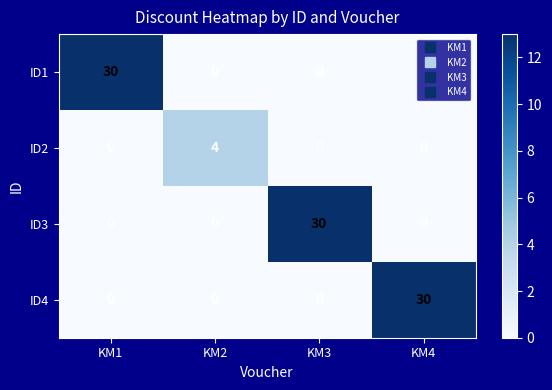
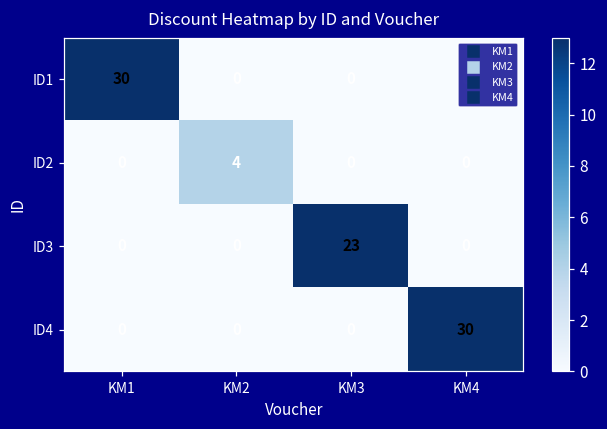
  {
    "ID1": {
      "KM1": 30
    },
    "ID2": {
      "KM2": 4
    },
    "ID3": {
-     "KM3": 30
+     "KM3": 23
    },
    "ID4": {
      "KM4": 30
    }
  }
